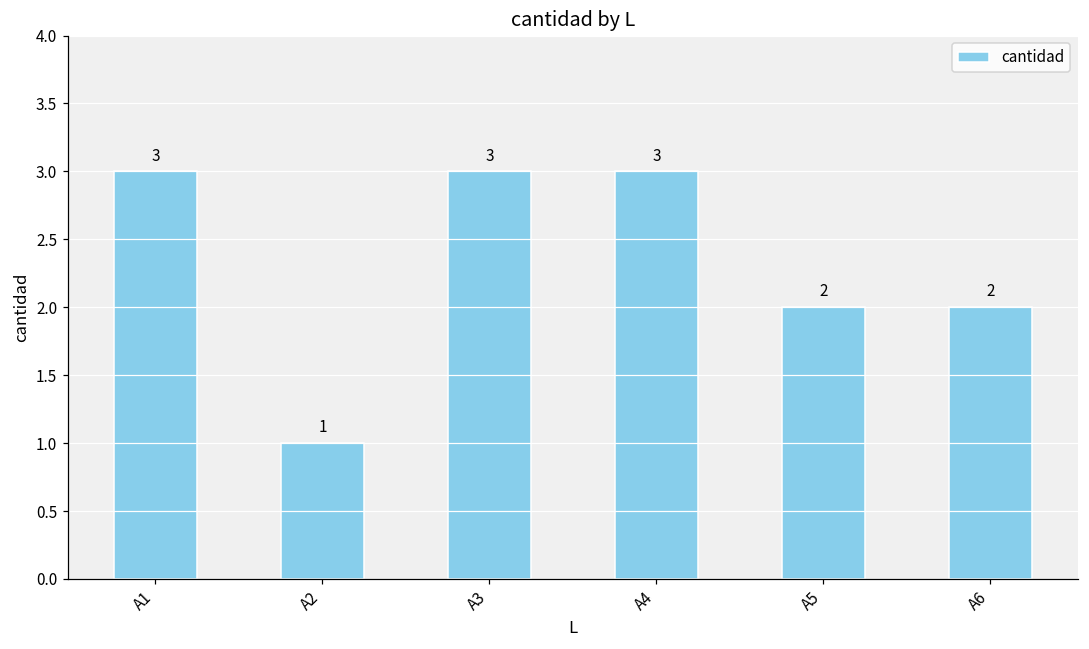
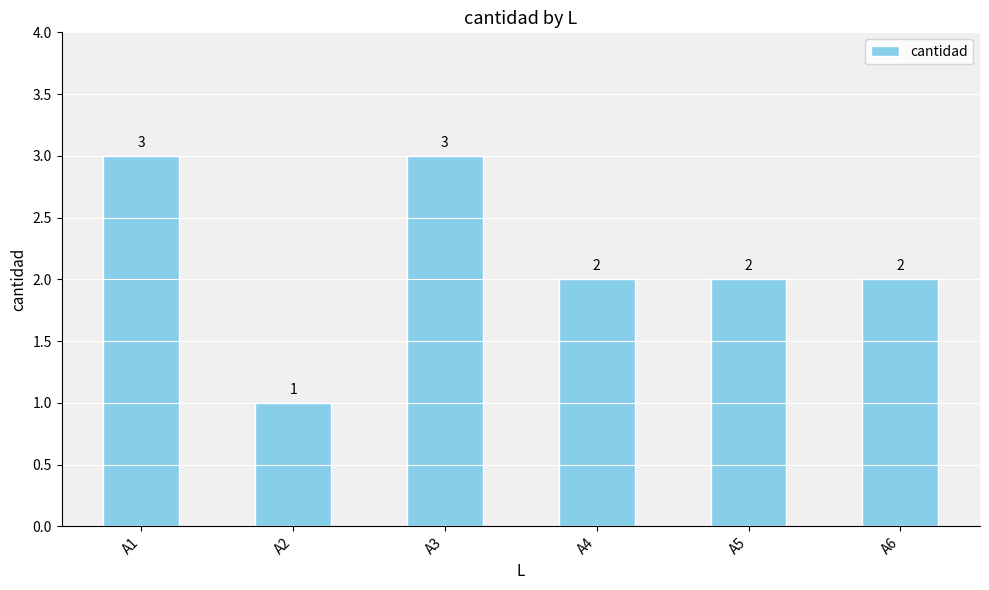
  {
    "A1": 3,
    "A2": 1,
    "A3": 3,
-   "A4": 3,
+   "A4": 2,
    "A5": 2,
    "A6": 2
  }
